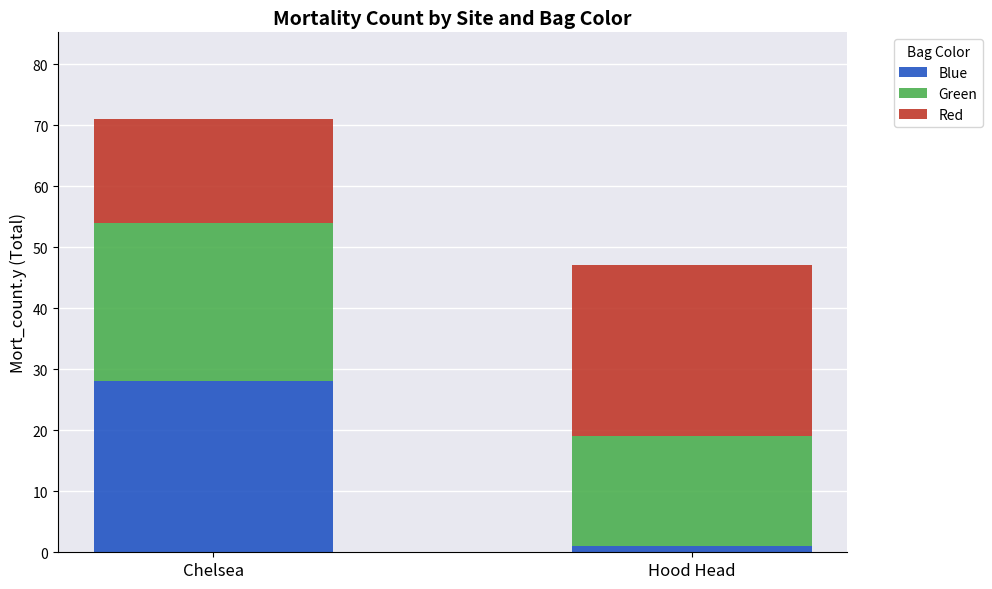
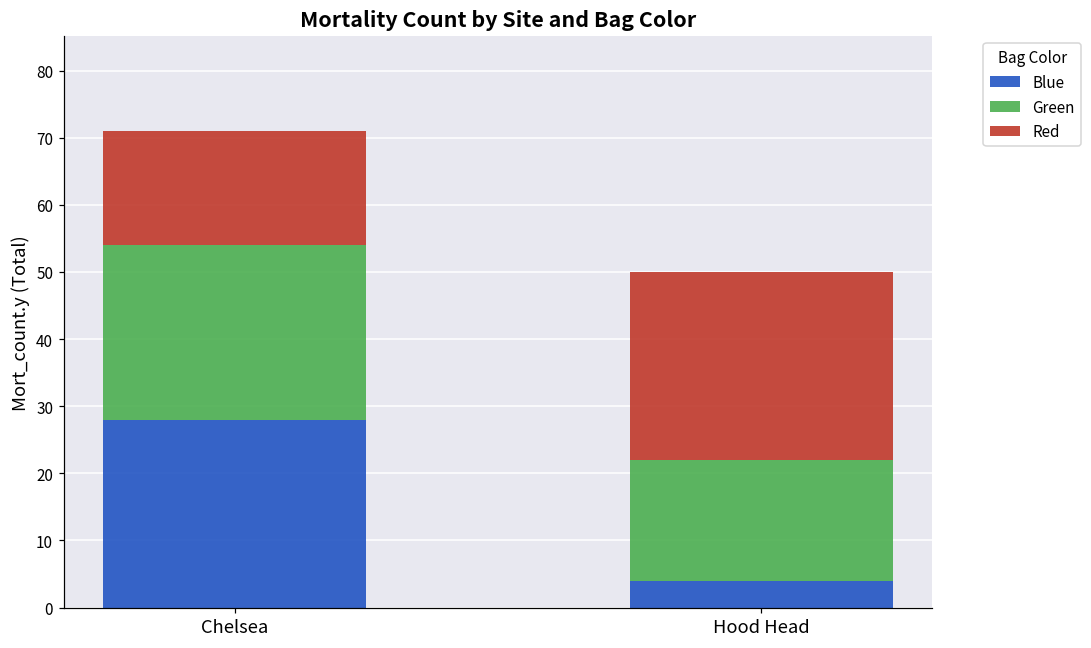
  {
    "Blue": {
      "Chelsea": 28,
-     "Hood Head": 1
+     "Hood Head": 4
    },
    "Green": {
      "Chelsea": 26,
      "Hood Head": 18
    },
    "Red": {
      "Chelsea": 17,
      "Hood Head": 28
    }
  }
